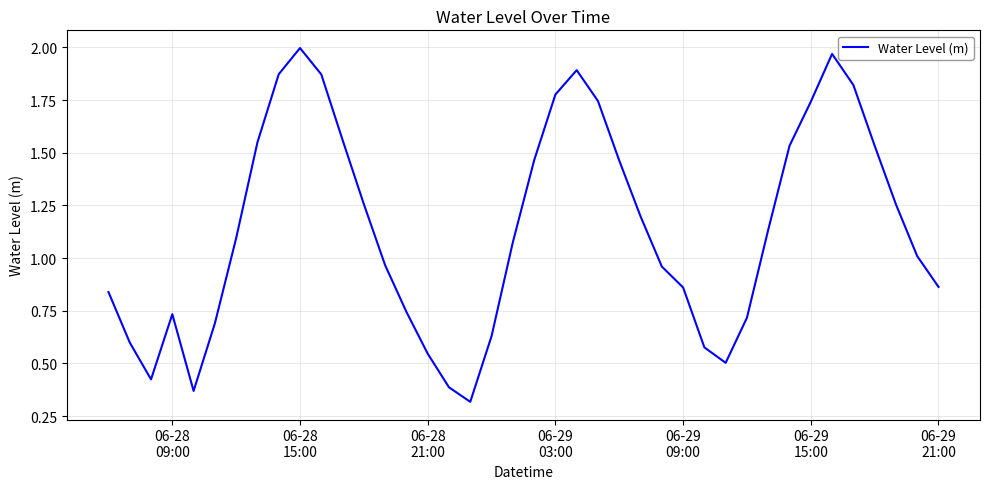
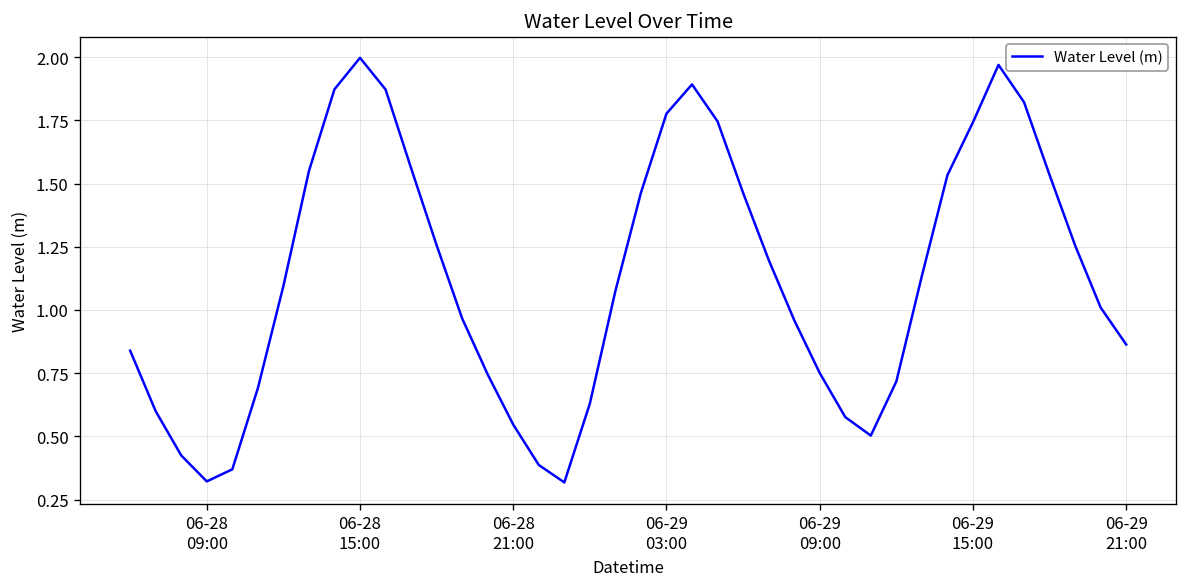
  {
-   "06-28 09:00": 0.73,
+   "06-28 09:00": 0.32,
    "06-28 15:00": 2.00,
    "06-28 21:00": 0.55,
    "06-29 03:00": 1.78,
-   "06-29 09:00": 0.86,
+   "06-29 09:00": 0.75,
    "06-29 15:00": 1.74,
    "06-29 21:00": 0.86
  }
